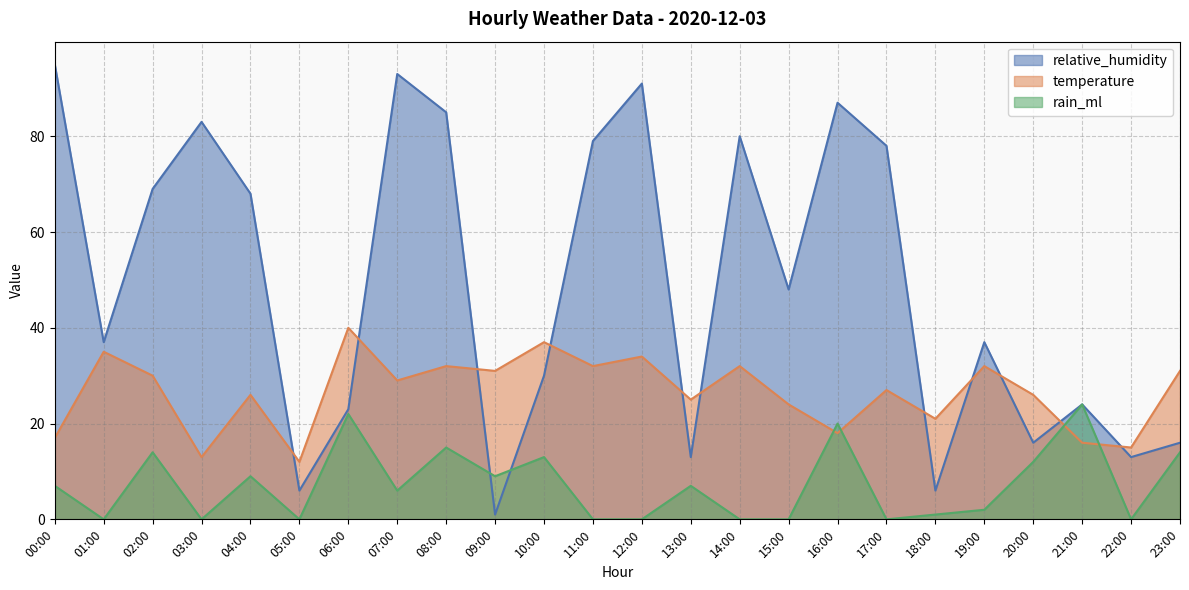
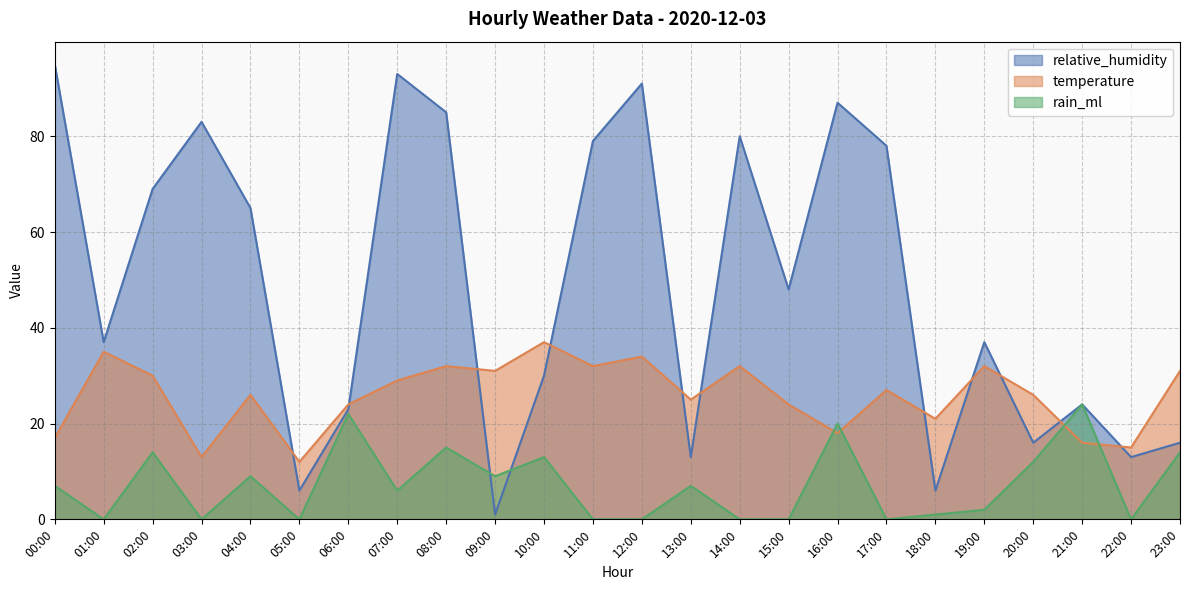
  {
    "relative_humidity": {
      "00:00": 95,
      "01:00": 37,
      "02:00": 69,
      "03:00": 83,
-     "04:00": 68,
+     "04:00": 65,
      "05:00": 6,
      "06:00": 23,
      "07:00": 93,
      "08:00": 85,
      "09:00": 1,
      "10:00": 30,
      "11:00": 79,
      "12:00": 91,
      "13:00": 13,
      "14:00": 80,
      "15:00": 48,
      "16:00": 87,
      "17:00": 78,
      "18:00": 6,
      "19:00": 37,
      "20:00": 16,
      "22:00": 13,
      "23:00": 16
    },
    "temperature": {
      "00:00": 17,
      "01:00": 35,
      "02:00": 30,
      "03:00": 13,
      "04:00": 26,
      "05:00": 12,
-     "06:00": 40,
+     "06:00": 24,
      "07:00": 29,
      "08:00": 32,
      "09:00": 31,
      "10:00": 37,
      "11:00": 32,
      "12:00": 34,
      "13:00": 25,
      "14:00": 32,
      "15:00": 24,
      "16:00": 18,
      "17:00": 27,
      "18:00": 21,
      "19:00": 32,
      "20:00": 26,
      "21:00": 16,
      "22:00": 15,
      "23:00": 31
    },
    "rain_ml": {
      "00:00": 7,
      "01:00": 0,
      "02:00": 14,
      "03:00": 0,
      "04:00": 9,
      "05:00": 0,
      "06:00": 22,
      "07:00": 6,
      "08:00": 15,
      "09:00": 9,
      "10:00": 13,
      "11:00": 0,
      "12:00": 0,
      "13:00": 7,
      "14:00": 0,
      "15:00": 0,
      "16:00": 20,
      "17:00": 0,
      "18:00": 1,
      "19:00": 2,
      "20:00": 12,
      "22:00": 0,
      "23:00": 14
    }
  }
